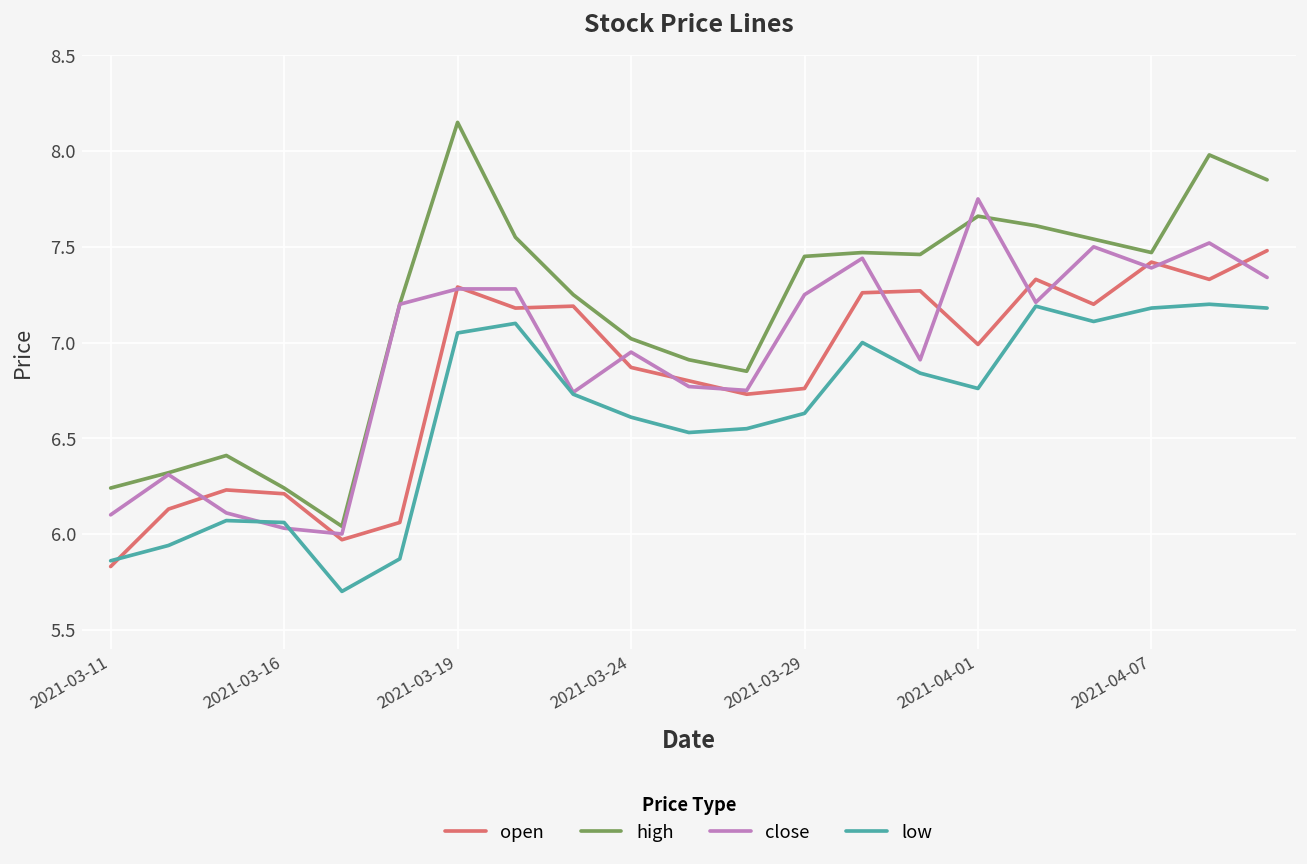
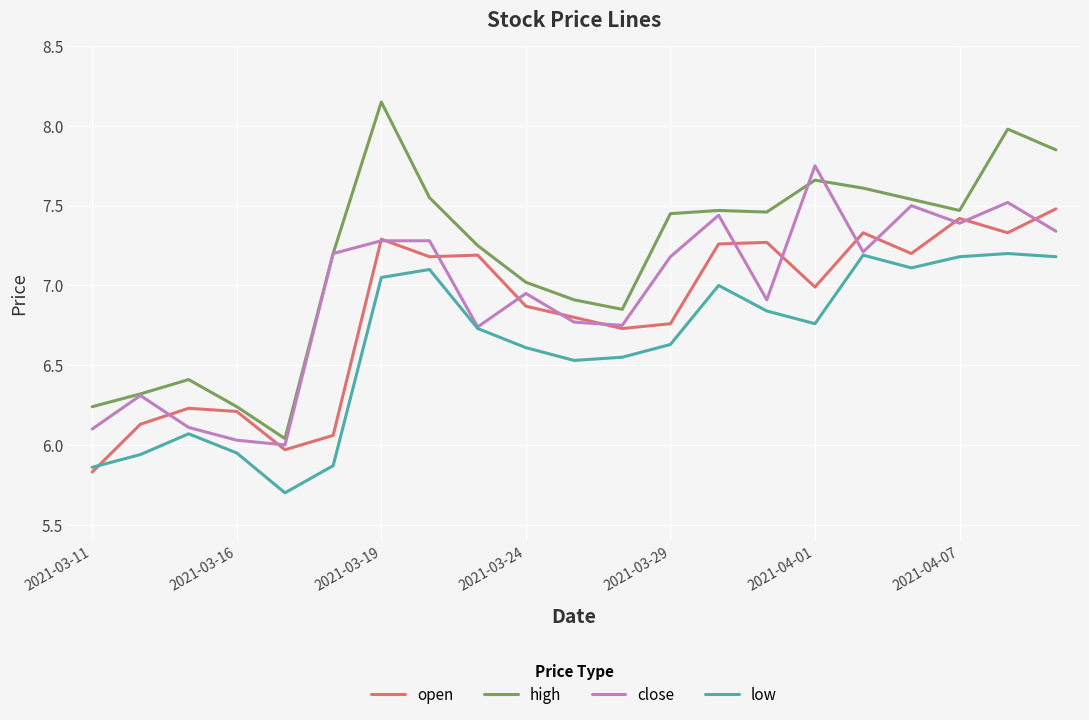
  {
    "open": {
      "2021-03-11": 5.83,
      "2021-03-16": 6.21,
      "2021-03-24": 6.87,
      "2021-03-29": 6.76,
      "2021-04-01": 6.99,
      "2021-04-07": 7.42
    },
    "high": {
      "2021-03-11": 6.24,
      "2021-03-16": 6.24,
      "2021-03-19": 8.15,
      "2021-03-24": 7.02,
      "2021-03-29": 7.45,
      "2021-04-01": 7.66,
      "2021-04-07": 7.47
    },
    "close": {
      "2021-03-11": 6.10,
      "2021-03-16": 6.03,
      "2021-03-24": 6.95,
-     "2021-03-29": 7.25,
+     "2021-03-29": 7.18,
      "2021-04-01": 7.75,
      "2021-04-07": 7.39
    },
    "low": {
      "2021-03-11": 5.86,
-     "2021-03-16": 6.06,
+     "2021-03-16": 5.95,
      "2021-03-19": 7.05,
      "2021-03-24": 6.61,
      "2021-03-29": 6.63,
      "2021-04-01": 6.76,
      "2021-04-07": 7.18
    }
  }
